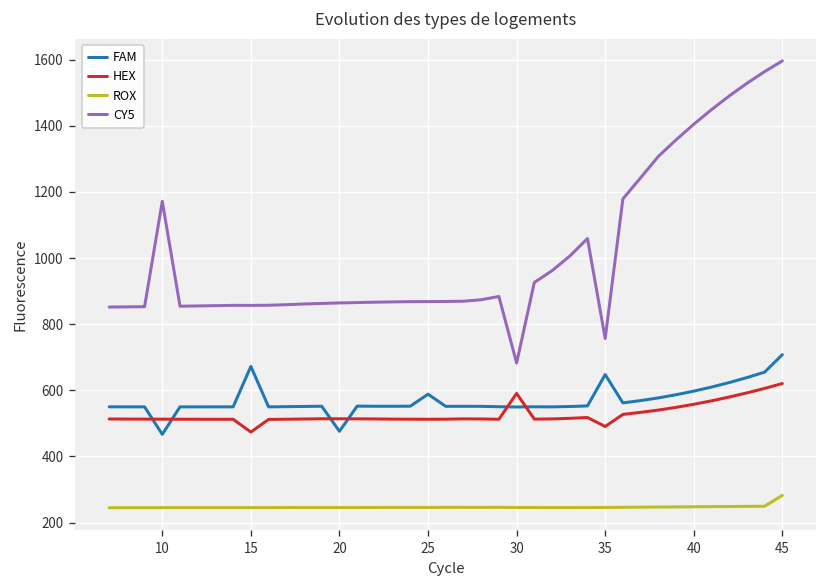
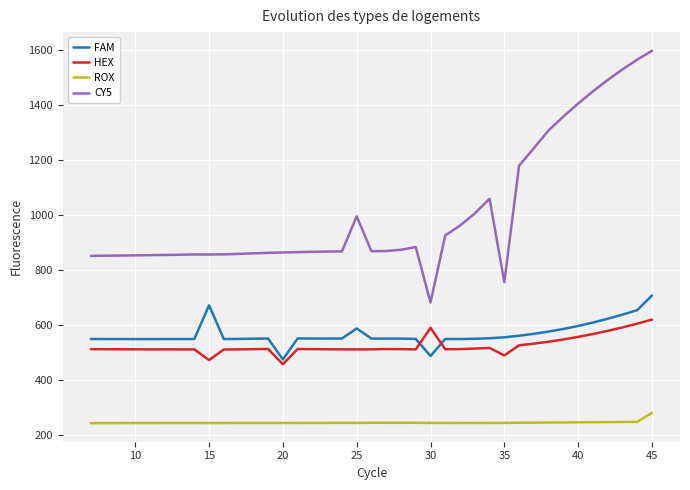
  {
    "FAM": {
-     "10": 470,
+     "10": 550,
      "15": 670,
      "20": 480,
      "25": 590,
-     "30": 550,
-     "35": 650,
+     "30": 490,
+     "35": 560,
      "40": 600,
      "45": 710
    },
    "HEX": {
      "10": 510,
      "15": 470,
-     "20": 510,
+     "20": 460,
      "25": 510,
      "30": 590,
      "35": 490,
      "40": 560,
      "45": 620
    },
    "ROX": {
      "10": 250,
      "15": 250,
      "20": 250,
      "25": 250,
      "30": 250,
      "35": 250,
      "40": 250,
      "45": 280
    },
    "CY5": {
-     "10": 1170,
+     "10": 850,
      "15": 860,
      "20": 860,
-     "25": 870,
+     "25": 1000,
      "30": 680,
      "35": 760,
      "40": 1400,
      "45": 1600
    }
  }
